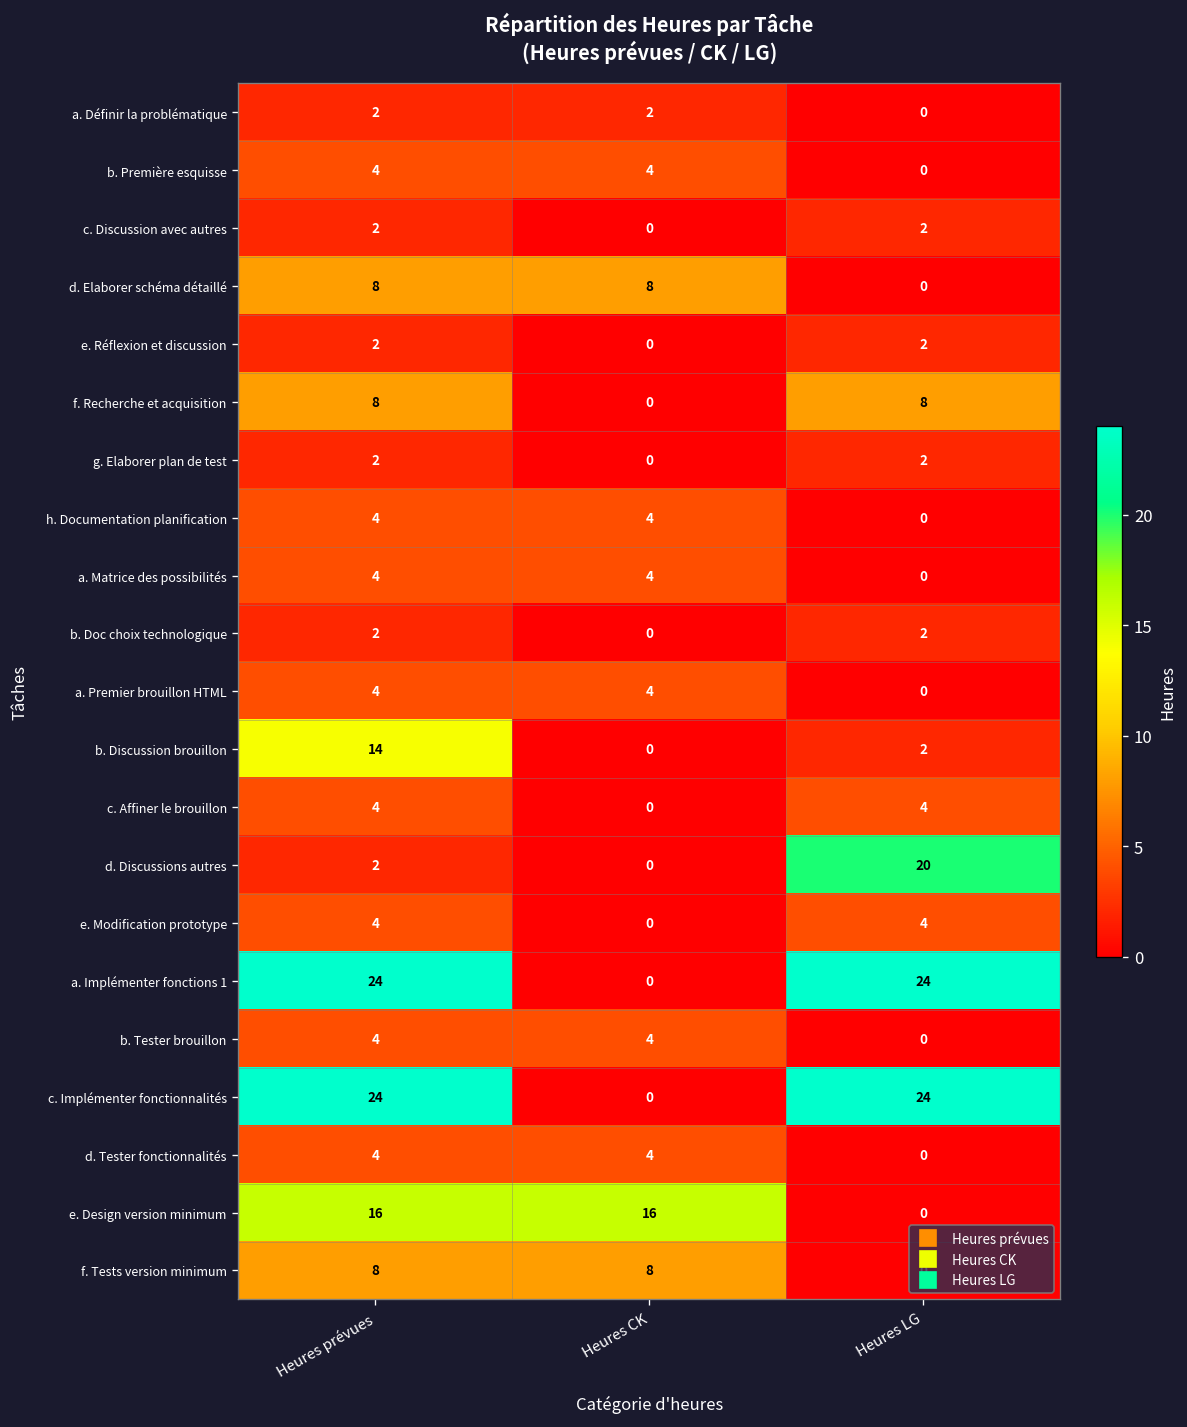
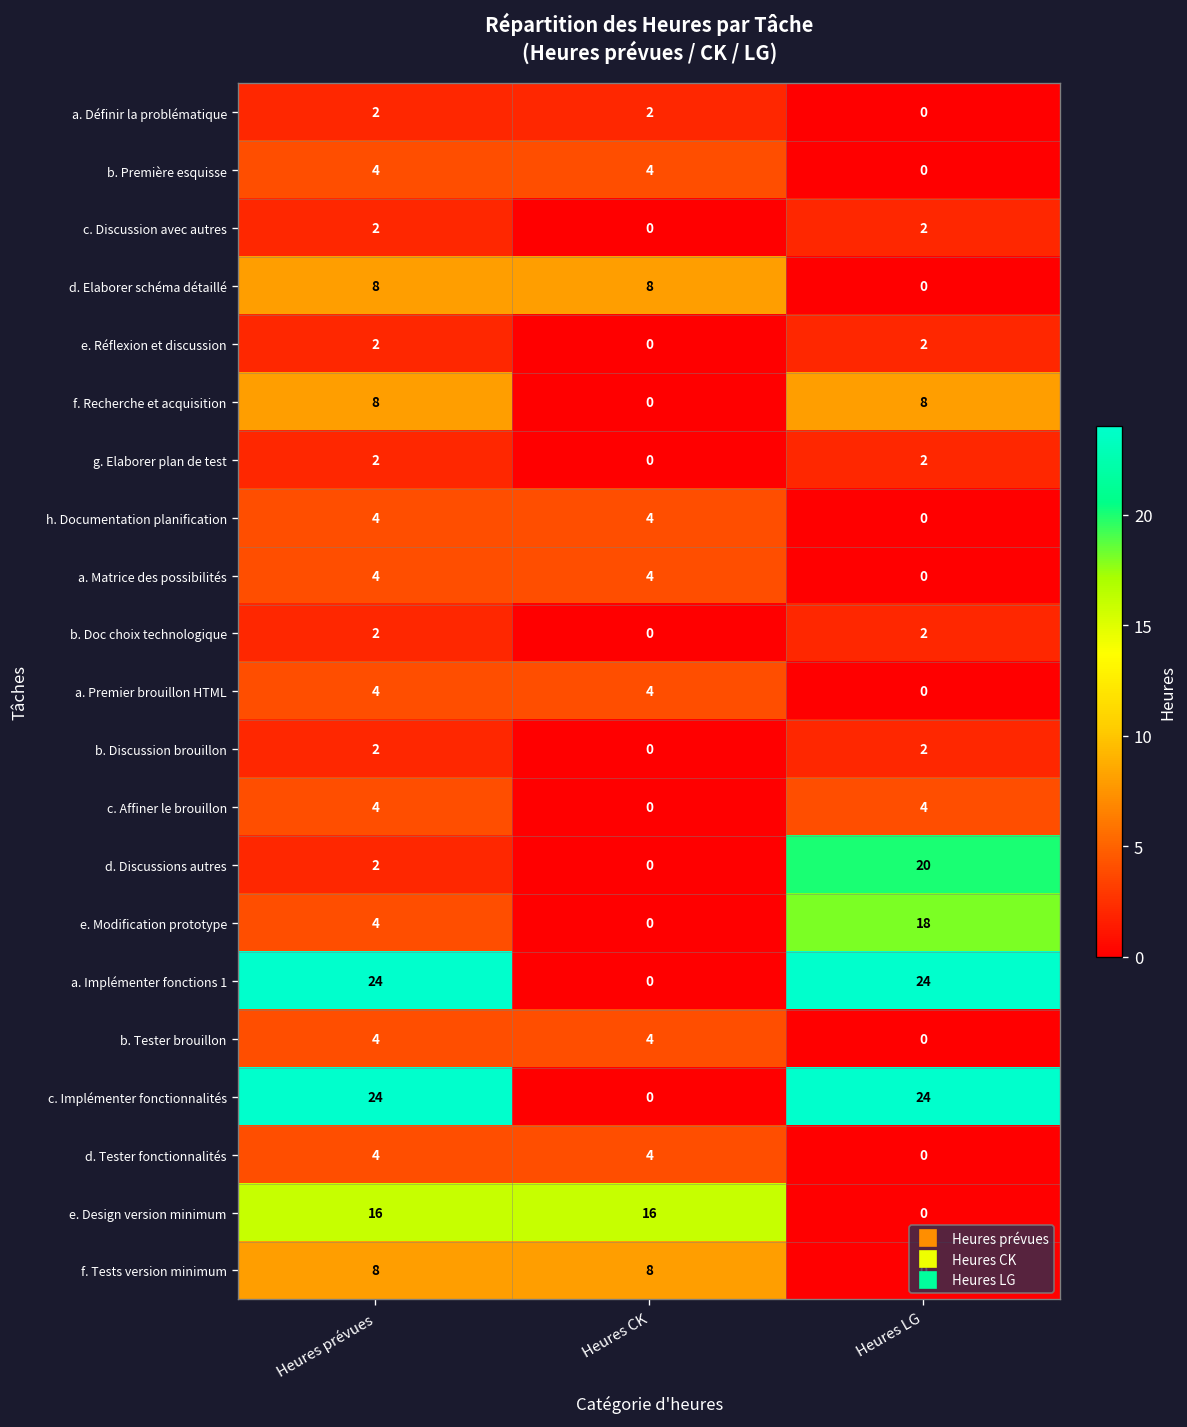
  {
    "a. Définir la problématique": {
      "Heures prévues": 2,
      "Heures CK": 2,
      "Heures LG": 0
    },
    "b. Première esquisse": {
      "Heures prévues": 4,
      "Heures CK": 4,
      "Heures LG": 0
    },
    "c. Discussion avec autres": {
      "Heures prévues": 2,
      "Heures CK": 0,
      "Heures LG": 2
    },
    "d. Elaborer schéma détaillé": {
      "Heures prévues": 8,
      "Heures CK": 8,
      "Heures LG": 0
    },
    "e. Réflexion et discussion": {
      "Heures prévues": 2,
      "Heures CK": 0,
      "Heures LG": 2
    },
    "f. Recherche et acquisition": {
      "Heures prévues": 8,
      "Heures CK": 0,
      "Heures LG": 8
    },
    "g. Elaborer plan de test": {
      "Heures prévues": 2,
      "Heures CK": 0,
      "Heures LG": 2
    },
    "h. Documentation planification": {
      "Heures prévues": 4,
      "Heures CK": 4,
      "Heures LG": 0
    },
    "a. Matrice des possibilités": {
      "Heures prévues": 4,
      "Heures CK": 4,
      "Heures LG": 0
    },
    "b. Doc choix technologique": {
      "Heures prévues": 2,
      "Heures CK": 0,
      "Heures LG": 2
    },
    "a. Premier brouillon HTML": {
      "Heures prévues": 4,
      "Heures CK": 4,
      "Heures LG": 0
    },
    "b. Discussion brouillon": {
-     "Heures prévues": 14,
+     "Heures prévues": 2,
      "Heures CK": 0,
      "Heures LG": 2
    },
    "c. Affiner le brouillon": {
      "Heures prévues": 4,
      "Heures CK": 0,
      "Heures LG": 4
    },
    "d. Discussions autres": {
      "Heures prévues": 2,
      "Heures CK": 0,
      "Heures LG": 20
    },
    "e. Modification prototype": {
      "Heures prévues": 4,
      "Heures CK": 0,
-     "Heures LG": 4
+     "Heures LG": 18
    },
    "a. Implémenter fonctions 1": {
      "Heures prévues": 24,
      "Heures CK": 0,
      "Heures LG": 24
    },
    "b. Tester brouillon": {
      "Heures prévues": 4,
      "Heures CK": 4,
      "Heures LG": 0
    },
    "c. Implémenter fonctionnalités": {
      "Heures prévues": 24,
      "Heures CK": 0,
      "Heures LG": 24
    },
    "d. Tester fonctionnalités": {
      "Heures prévues": 4,
      "Heures CK": 4,
      "Heures LG": 0
    },
    "e. Design version minimum": {
      "Heures prévues": 16,
      "Heures CK": 16,
      "Heures LG": 0
    },
    "f. Tests version minimum": {
      "Heures prévues": 8,
      "Heures CK": 8
    }
  }
